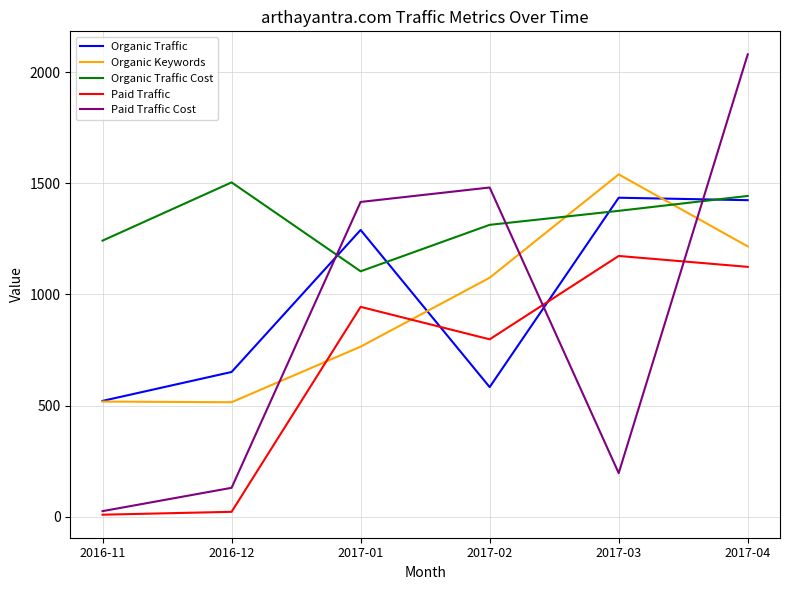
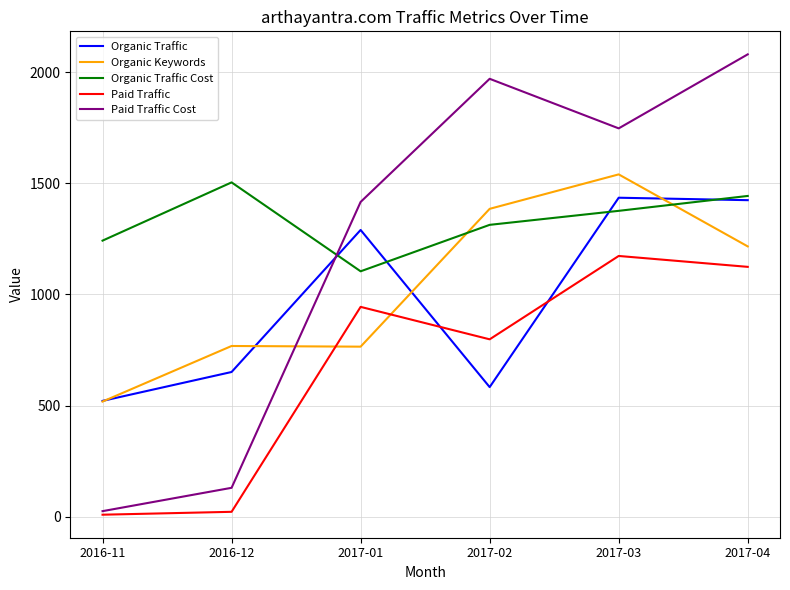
  {
    "Organic Traffic": {
      "2016-12": 650,
      "2017-01": 1290,
      "2017-02": 580,
      "2017-03": 1440,
      "2017-04": 1420
    },
    "Organic Keywords": {
-     "2016-12": 520,
+     "2016-12": 770,
      "2017-01": 770,
-     "2017-02": 1080,
+     "2017-02": 1390,
      "2017-03": 1540,
      "2017-04": 1220
    },
    "Organic Traffic Cost": {
      "2016-11": 1240,
      "2016-12": 1500,
      "2017-01": 1100,
      "2017-02": 1310,
      "2017-03": 1380,
      "2017-04": 1440
    },
    "Paid Traffic": {
      "2016-11": 10,
      "2016-12": 20,
      "2017-01": 940,
      "2017-02": 800,
      "2017-03": 1170,
      "2017-04": 1120
    },
    "Paid Traffic Cost": {
      "2016-11": 30,
      "2016-12": 130,
      "2017-01": 1420,
-     "2017-02": 1480,
-     "2017-03": 200,
+     "2017-02": 1970,
+     "2017-03": 1750,
      "2017-04": 2080
    }
  }
